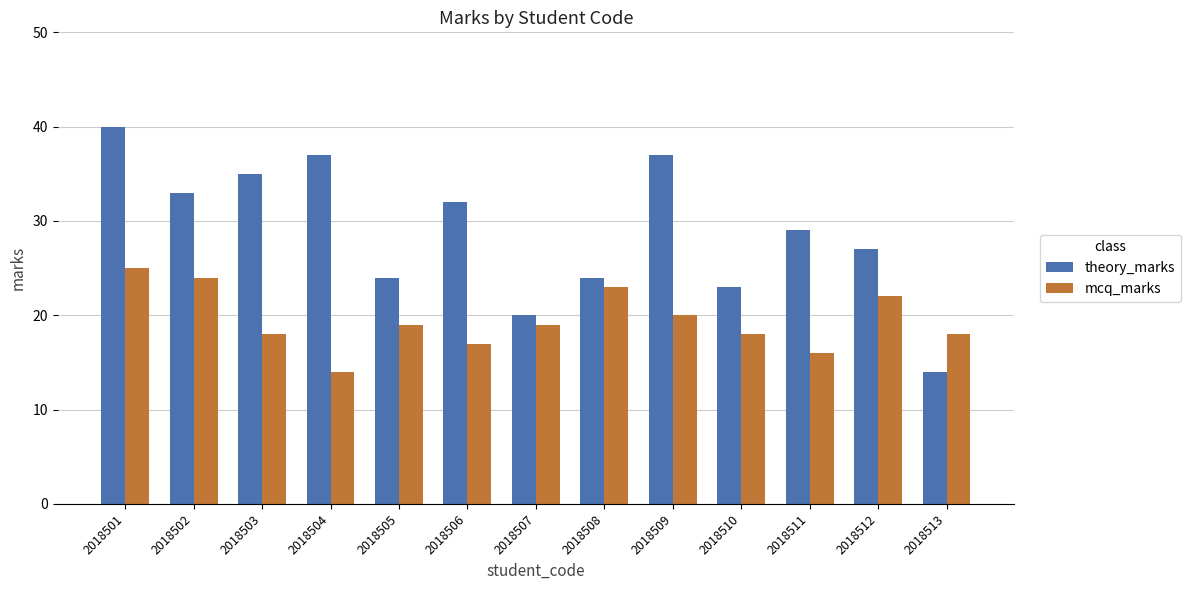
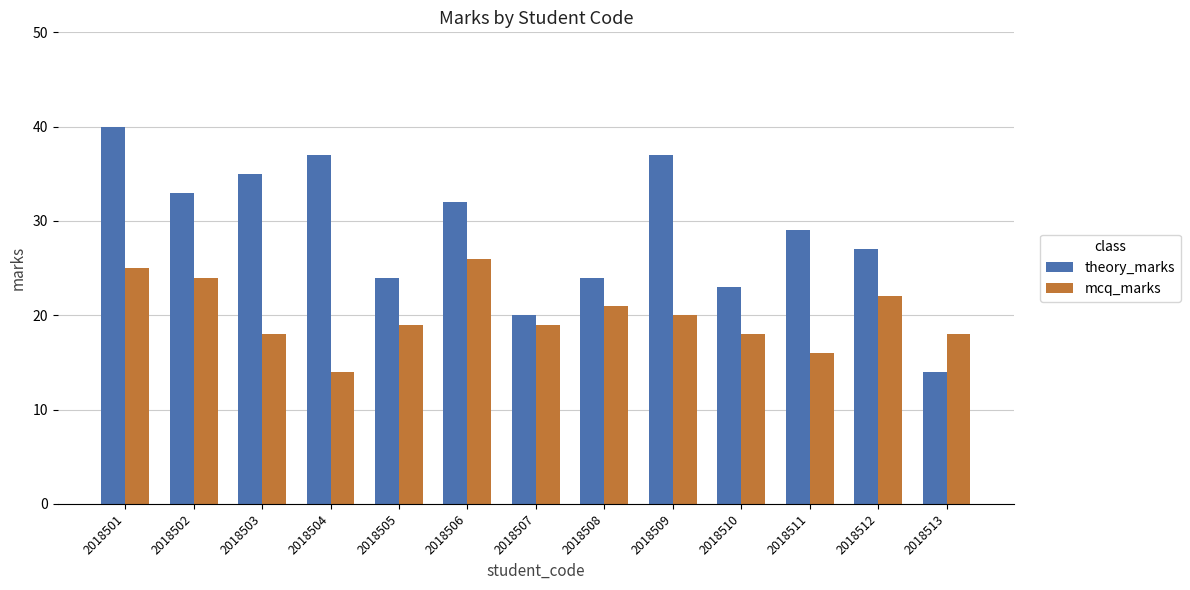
  {
    "theory_marks": {
      "2018501": 40,
      "2018502": 33,
      "2018503": 35,
      "2018504": 37,
      "2018505": 24,
      "2018506": 32,
      "2018507": 20,
      "2018508": 24,
      "2018509": 37,
      "2018510": 23,
      "2018511": 29,
      "2018512": 27,
      "2018513": 14
    },
    "mcq_marks": {
      "2018501": 25,
      "2018502": 24,
      "2018503": 18,
      "2018504": 14,
      "2018505": 19,
-     "2018506": 17,
+     "2018506": 26,
      "2018507": 19,
-     "2018508": 23,
+     "2018508": 21,
      "2018509": 20,
      "2018510": 18,
      "2018511": 16,
      "2018512": 22,
      "2018513": 18
    }
  }
